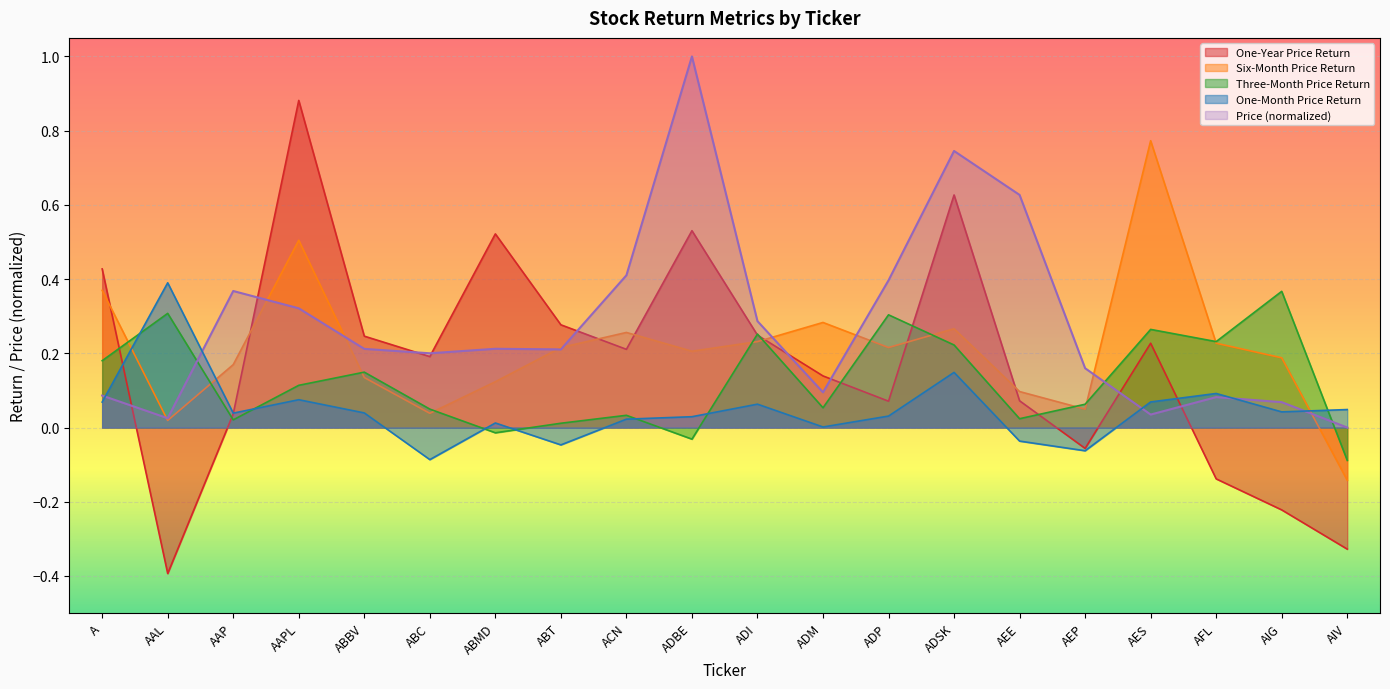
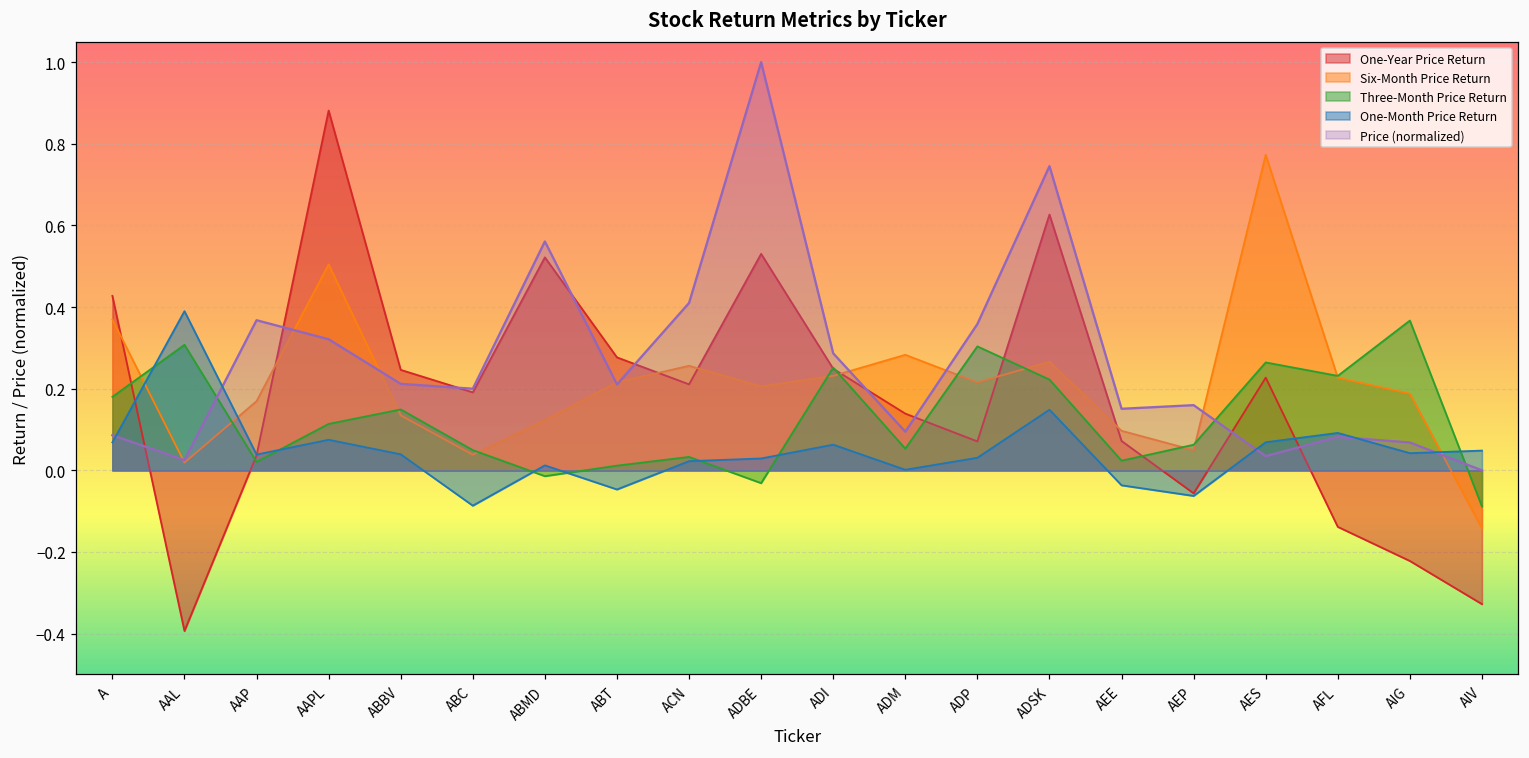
  {
    "Price (normalized)": {
      "A": 0.09,
      "AAP": 0.37,
      "AAPL": 0.32,
      "ABBV": 0.21,
      "ABC": 0.20,
-     "ABMD": 0.21,
+     "ABMD": 0.56,
      "ACN": 0.41,
      "ADBE": 1.00,
      "ADI": 0.29,
      "ADM": 0.09,
-     "ADP": 0.40,
+     "ADP": 0.36,
      "ADSK": 0.75,
-     "AEE": 0.63,
+     "AEE": 0.15,
      "AEP": 0.16,
      "AES": 0.03,
      "AFL": 0.08,
      "AIG": 0.07
    }
  }
